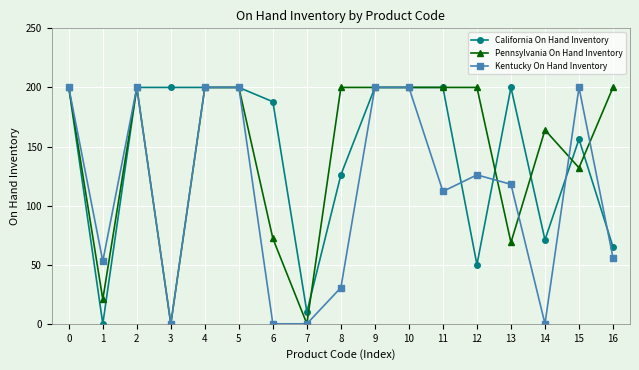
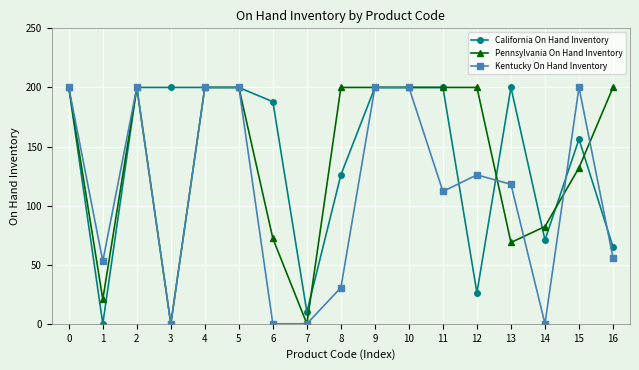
  {
    "California On Hand Inventory": {
      "1": 0,
      "3": 200,
      "6": 188,
      "7": 10,
      "8": 126,
-     "12": 50,
+     "12": 26,
      "13": 200,
      "14": 71,
      "15": 156,
      "16": 65
    },
    "Pennsylvania On Hand Inventory": {
      "1": 21,
      "6": 72,
      "8": 200,
      "12": 200,
      "13": 69,
-     "14": 164,
+     "14": 82,
      "15": 132,
      "16": 200
    },
    "Kentucky On Hand Inventory": {
      "1": 53,
      "6": 0,
      "8": 31,
      "11": 112,
      "12": 126,
      "13": 118,
      "14": 0,
      "15": 200,
      "16": 56
    }
  }
